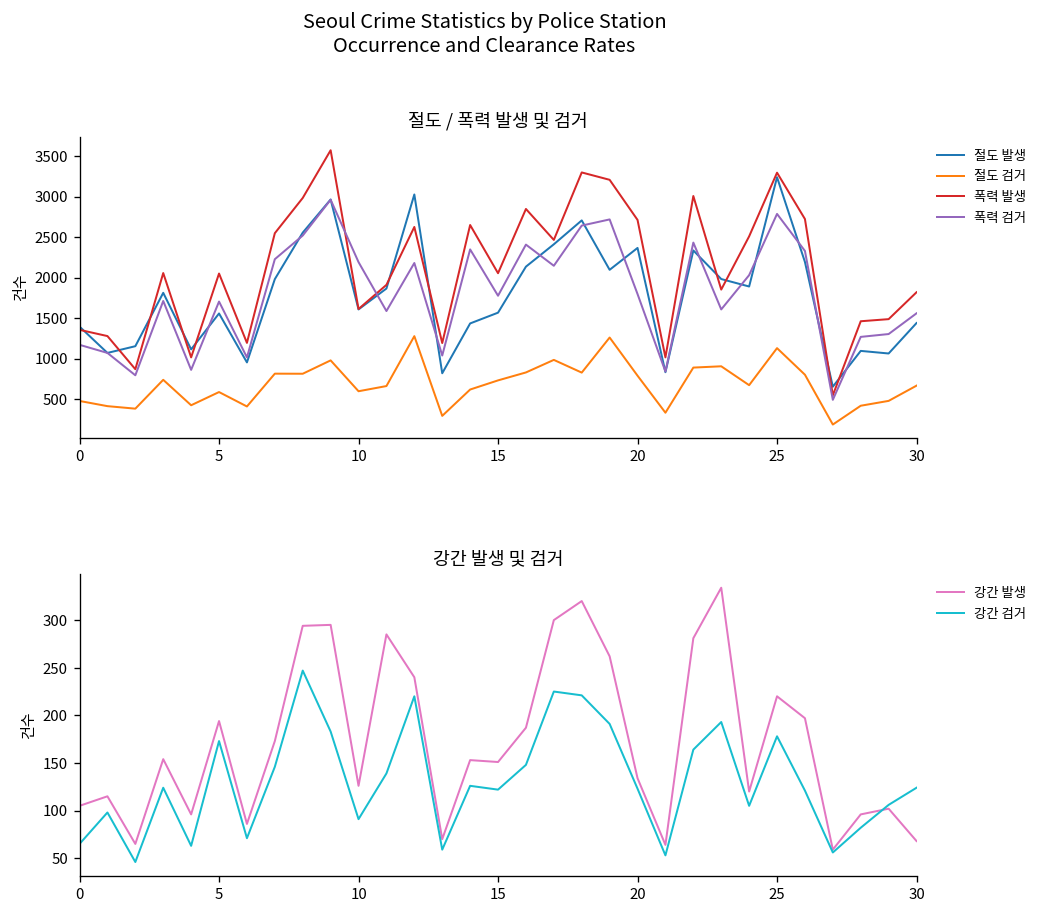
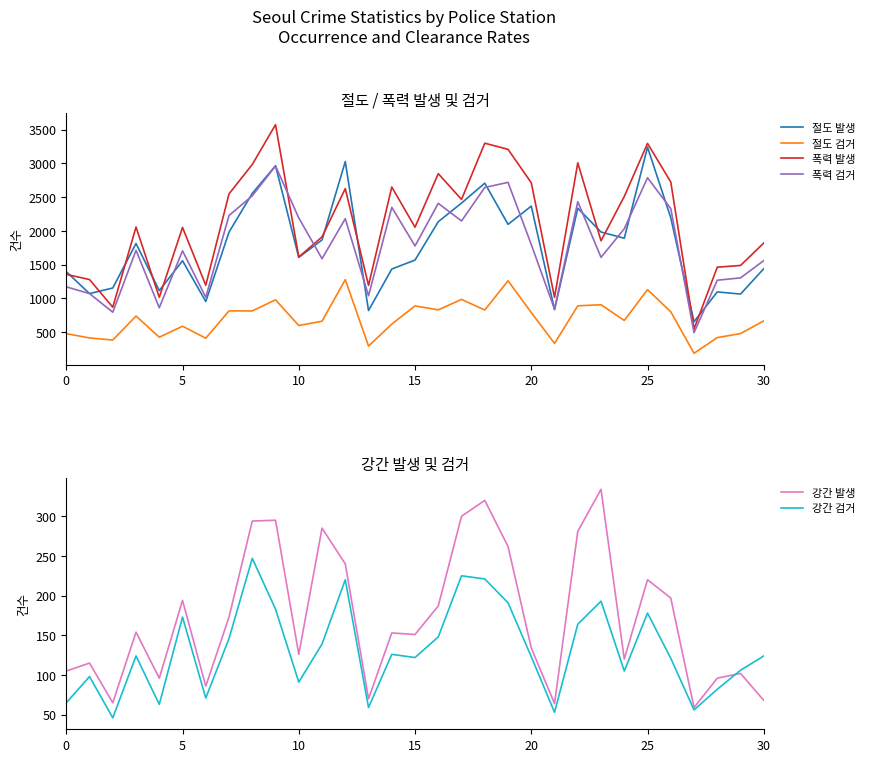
  {
    "절도 / 폭력 발생 및 검거": {
      "절도 발생": {
        "0": 1400,
        "5": 1600,
        "15": 1600,
        "20": 2400,
        "25": 3200,
        "30": 1400
      },
      "절도 검거": {
        "0": 500,
        "5": 600,
        "10": 600,
-       "15": 700,
+       "15": 900,
        "20": 800,
        "25": 1100,
        "30": 700
      },
      "폭력 발생": {
        "0": 1400,
        "5": 2100,
        "15": 2100,
        "20": 2700,
        "25": 3300,
        "30": 1800
      },
      "폭력 검거": {
        "0": 1200,
        "5": 1700,
        "10": 2200,
        "15": 1800,
        "20": 1800,
        "25": 2800,
        "30": 1600
      }
    },
    "강간 발생 및 검거": {
      "강간 발생": {
        "0": 110,
        "5": 190,
        "10": 130,
        "15": 150,
        "20": 130,
        "25": 220,
        "30": 70
      },
      "강간 검거": {
        "0": 70,
        "5": 170,
        "10": 90,
        "15": 120,
        "20": 120,
        "25": 180,
        "30": 120
      }
    }
  }
